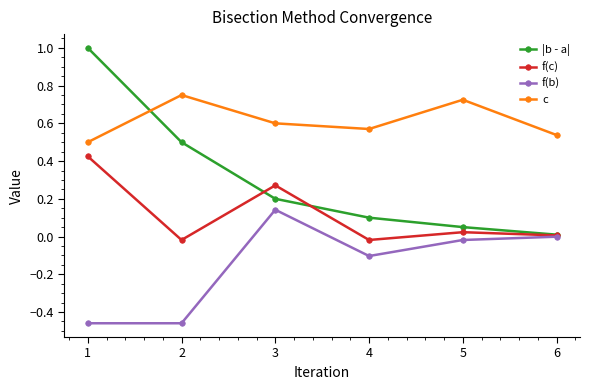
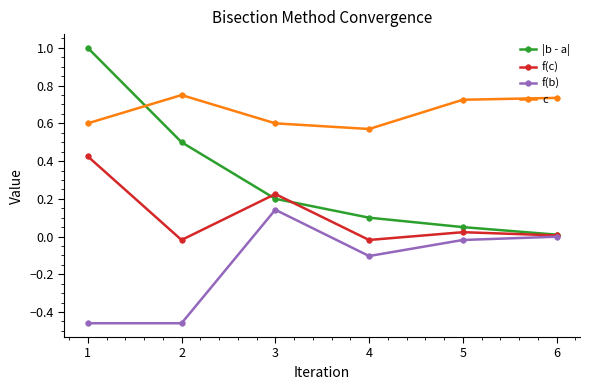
  {
    "|b - a|": {
      "1": 1.00,
      "2": 0.50,
      "3": 0.20,
      "4": 0.10,
      "5": 0.05
    },
    "f(c)": {
      "1": 0.42,
      "2": -0.02,
-     "3": 0.27,
+     "3": 0.23,
      "4": -0.02,
      "5": 0.02
    },
    "f(b)": {
      "1": -0.46,
      "2": -0.46,
      "3": 0.14,
      "4": -0.10,
      "5": -0.02
    },
    "c": {
-     "1": 0.5,
+     "1": 0.6,
      "2": 0.75,
      "3": 0.60,
      "4": 0.57,
      "5": 0.73,
-     "6": 0.54
+     "6": 0.74
    }
  }
